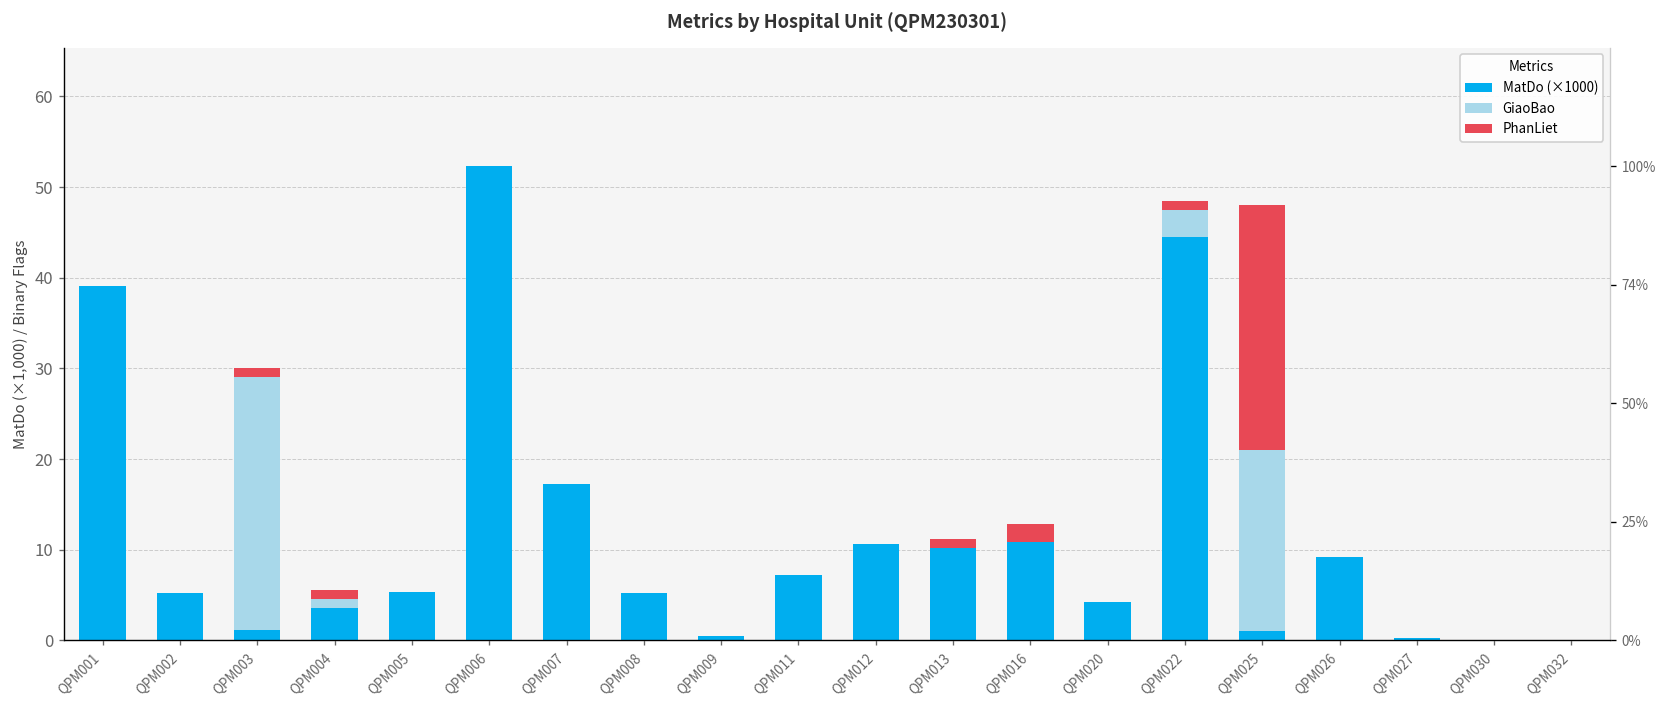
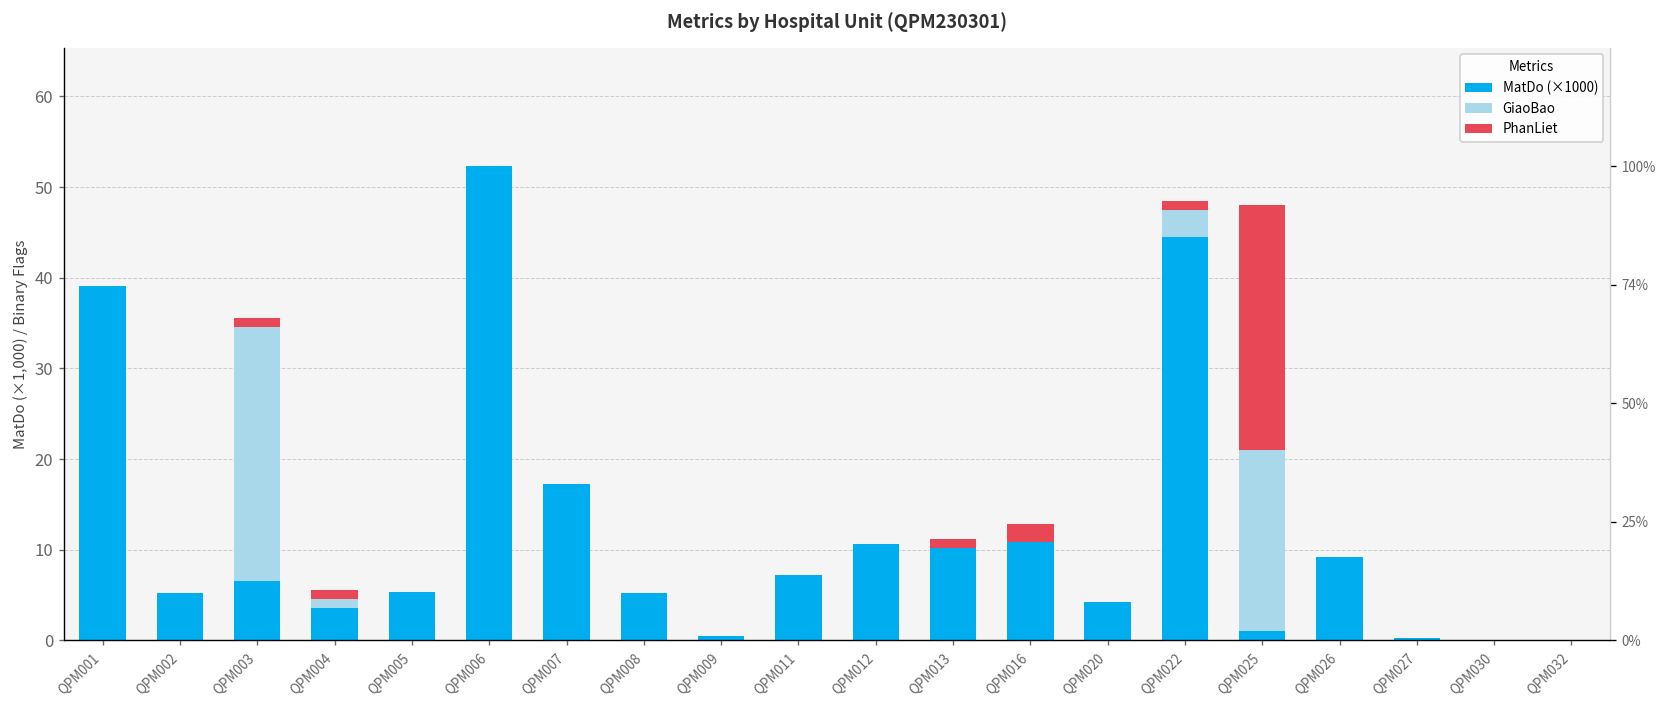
  {
    "MatDo (×1000)": {
      "QPM001": 39,
      "QPM002": 5,
-     "QPM003": 1,
+     "QPM003": 7,
      "QPM004": 4,
      "QPM005": 5,
      "QPM006": 52,
      "QPM007": 17,
      "QPM008": 5,
      "QPM009": 0,
      "QPM011": 7,
      "QPM012": 11,
      "QPM013": 10,
      "QPM016": 11,
      "QPM020": 4,
      "QPM022": 44,
      "QPM025": 1,
      "QPM026": 9,
      "QPM030": 0,
      "QPM032": 0
    },
    "GiaoBao": {
      "QPM001": 0,
      "QPM002": 0,
      "QPM003": 28,
      "QPM004": 1,
      "QPM005": 0,
      "QPM006": 0,
      "QPM007": 0,
      "QPM008": 0,
      "QPM009": 0,
      "QPM011": 0,
      "QPM012": 0,
      "QPM013": 0,
      "QPM016": 0,
      "QPM020": 0,
      "QPM022": 3,
      "QPM025": 20,
      "QPM026": 0,
      "QPM027": 0,
      "QPM030": 0,
      "QPM032": 0
    },
    "PhanLiet": {
      "QPM001": 0,
      "QPM002": 0,
      "QPM003": 1,
      "QPM004": 1,
      "QPM005": 0,
      "QPM006": 0,
      "QPM007": 0,
      "QPM008": 0,
      "QPM009": 0,
      "QPM011": 0,
      "QPM012": 0,
      "QPM013": 1,
      "QPM016": 2,
      "QPM020": 0,
      "QPM022": 1,
      "QPM025": 27,
      "QPM026": 0,
      "QPM027": 0,
      "QPM030": 0,
      "QPM032": 0
    }
  }
